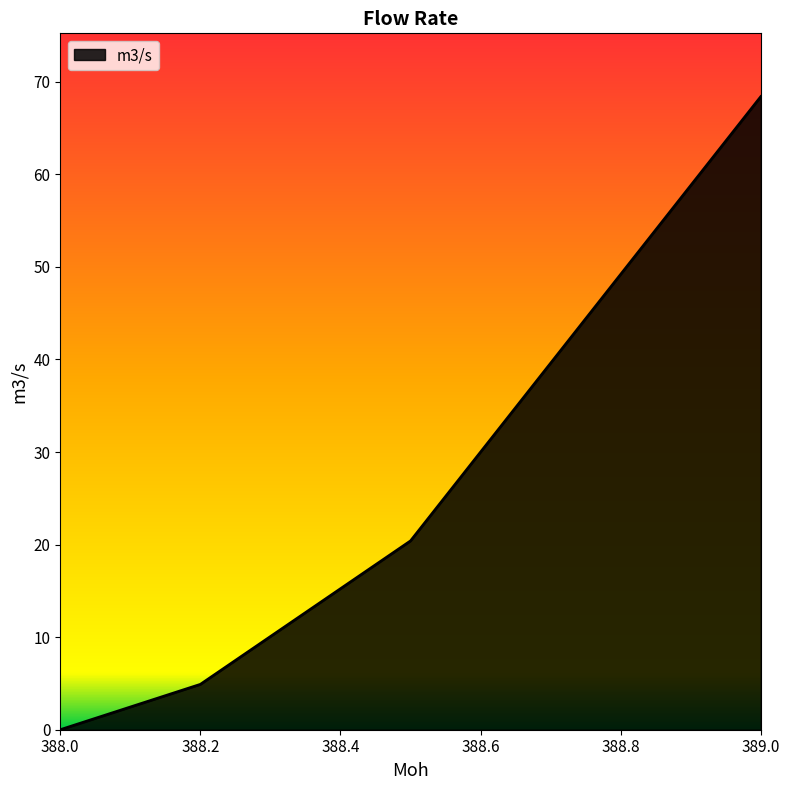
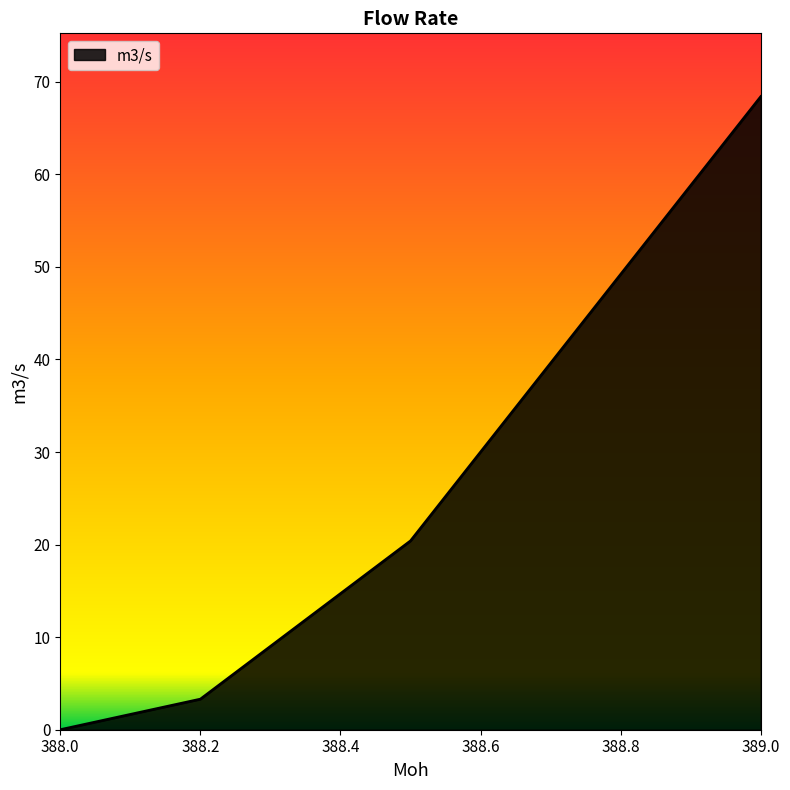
  {
    "388.0": 0,
-   "388.2": 5,
+   "388.2": 3,
    "389.0": 68
  }
